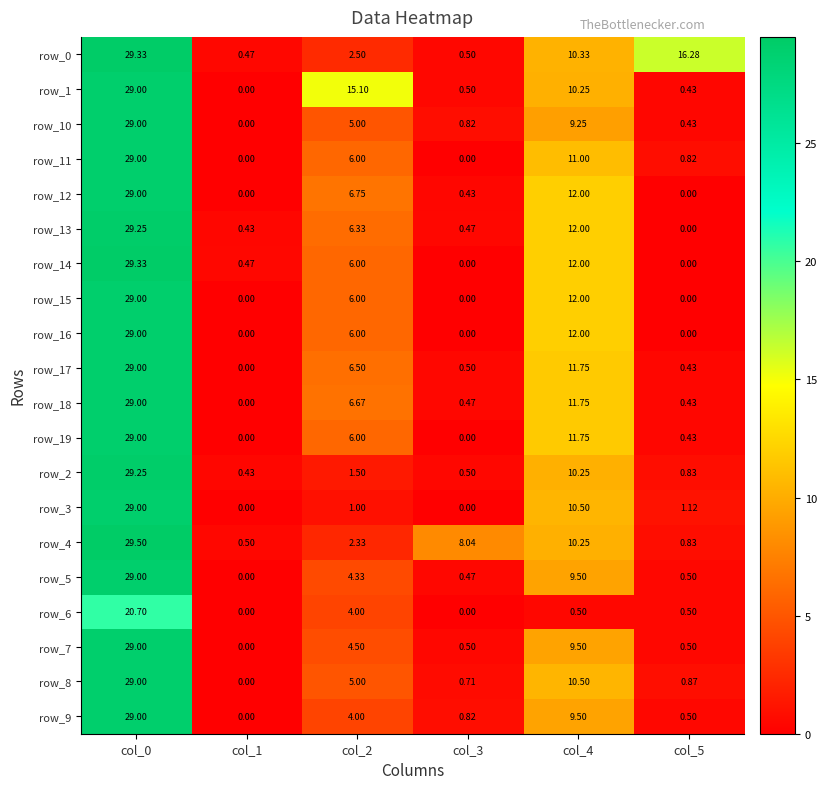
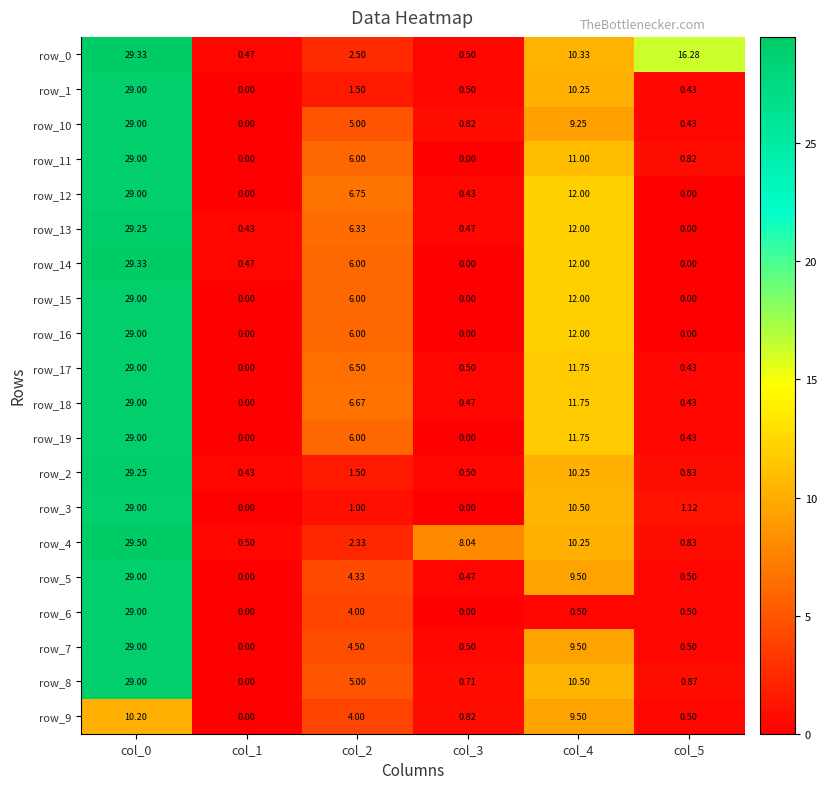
  {
    "row_0": {
      "col_0": 29.33,
      "col_1": 0.47,
      "col_2": 2.50,
      "col_3": 0.50,
      "col_4": 10.33,
      "col_5": 16.28
    },
    "row_1": {
      "col_0": 29.00,
      "col_1": 0.00,
-     "col_2": 15.10,
+     "col_2": 1.50,
      "col_3": 0.50,
      "col_4": 10.25,
      "col_5": 0.43
    },
    "row_10": {
      "col_0": 29.00,
      "col_1": 0.00,
      "col_2": 5.00,
      "col_3": 0.82,
      "col_4": 9.25,
      "col_5": 0.43
    },
    "row_11": {
      "col_0": 29.00,
      "col_1": 0.00,
      "col_2": 6.00,
      "col_3": 0.00,
      "col_4": 11.00,
      "col_5": 0.82
    },
    "row_12": {
      "col_0": 29.00,
      "col_1": 0.00,
      "col_2": 6.75,
      "col_3": 0.43,
      "col_4": 12.00,
      "col_5": 0.00
    },
    "row_13": {
      "col_0": 29.25,
      "col_1": 0.43,
      "col_2": 6.33,
      "col_3": 0.47,
      "col_4": 12.00,
      "col_5": 0.00
    },
    "row_14": {
      "col_0": 29.33,
      "col_1": 0.47,
      "col_2": 6.00,
      "col_3": 0.00,
      "col_4": 12.00,
      "col_5": 0.00
    },
    "row_15": {
      "col_0": 29.00,
      "col_1": 0.00,
      "col_2": 6.00,
      "col_3": 0.00,
      "col_4": 12.00,
      "col_5": 0.00
    },
    "row_16": {
      "col_0": 29.00,
      "col_1": 0.00,
      "col_2": 6.00,
      "col_3": 0.00,
      "col_4": 12.00,
      "col_5": 0.00
    },
    "row_17": {
      "col_0": 29.00,
      "col_1": 0.00,
      "col_2": 6.50,
      "col_3": 0.50,
      "col_4": 11.75,
      "col_5": 0.43
    },
    "row_18": {
      "col_0": 29.00,
      "col_1": 0.00,
      "col_2": 6.67,
      "col_3": 0.47,
      "col_4": 11.75,
      "col_5": 0.43
    },
    "row_19": {
      "col_0": 29.00,
      "col_1": 0.00,
      "col_2": 6.00,
      "col_3": 0.00,
      "col_4": 11.75,
      "col_5": 0.43
    },
    "row_2": {
      "col_0": 29.25,
      "col_1": 0.43,
      "col_2": 1.50,
      "col_3": 0.50,
      "col_4": 10.25,
      "col_5": 0.83
    },
    "row_3": {
      "col_0": 29.00,
      "col_1": 0.00,
      "col_2": 1.00,
      "col_3": 0.00,
      "col_4": 10.50,
      "col_5": 1.12
    },
    "row_4": {
      "col_0": 29.50,
      "col_1": 0.50,
      "col_2": 2.33,
      "col_3": 8.04,
      "col_4": 10.25,
      "col_5": 0.83
    },
    "row_5": {
      "col_0": 29.00,
      "col_1": 0.00,
      "col_2": 4.33,
      "col_3": 0.47,
      "col_4": 9.50,
      "col_5": 0.50
    },
    "row_6": {
-     "col_0": 20.70,
+     "col_0": 29.00,
      "col_1": 0.00,
      "col_2": 4.00,
      "col_3": 0.00,
      "col_4": 0.50,
      "col_5": 0.50
    },
    "row_7": {
      "col_0": 29.00,
      "col_1": 0.00,
      "col_2": 4.50,
      "col_3": 0.50,
      "col_4": 9.50,
      "col_5": 0.50
    },
    "row_8": {
      "col_0": 29.00,
      "col_1": 0.00,
      "col_2": 5.00,
      "col_3": 0.71,
      "col_4": 10.50,
      "col_5": 0.87
    },
    "row_9": {
-     "col_0": 29.00,
+     "col_0": 10.20,
      "col_1": 0.00,
      "col_2": 4.00,
      "col_3": 0.82,
      "col_4": 9.50,
      "col_5": 0.50
    }
  }
